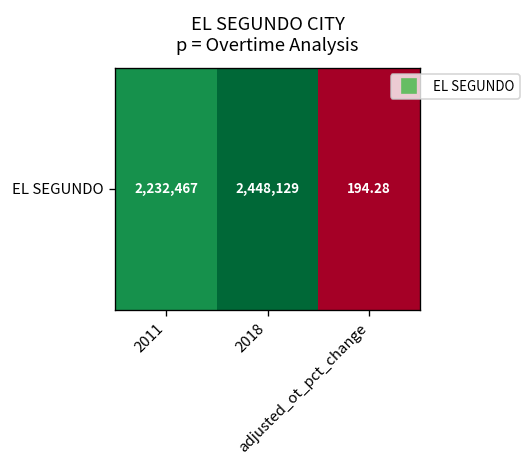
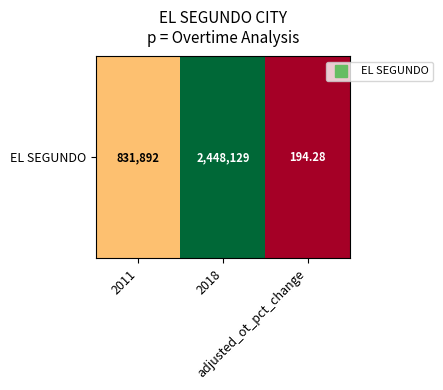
  {
    "EL SEGUNDO": {
-     "2011": "2,232,467",
+     "2011": "831,892",
      "2018": "2,448,129",
      "adjusted_ot_pct_change": "194.28"
    }
  }
